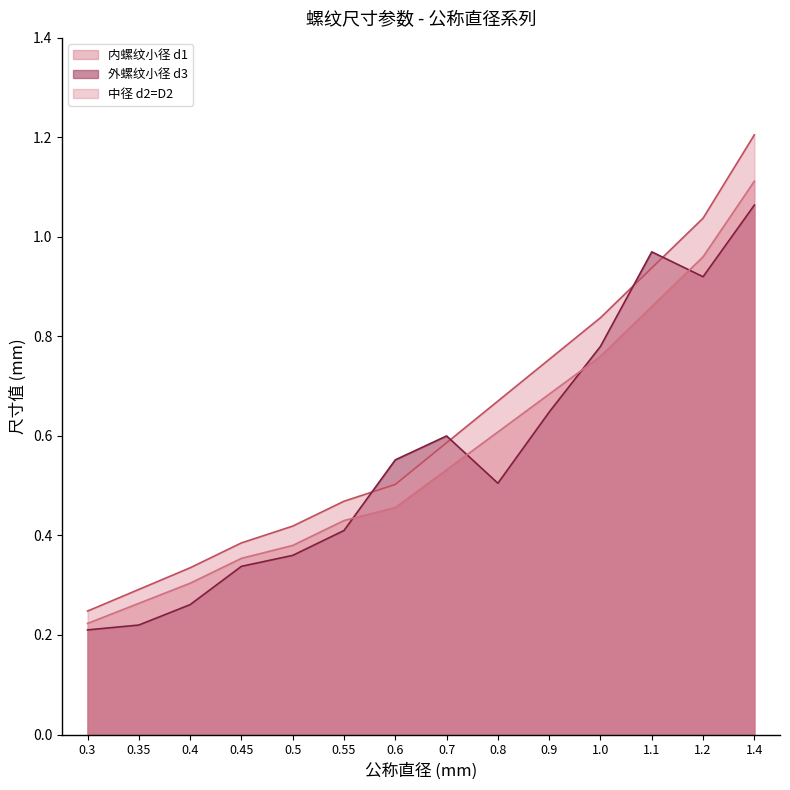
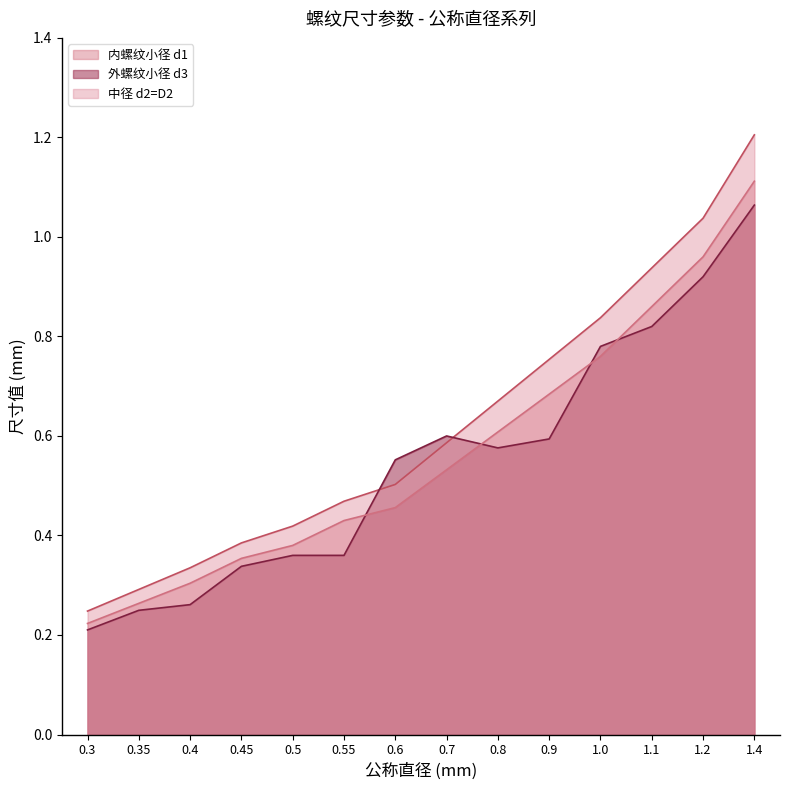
  {
    "外螺纹小径 d3": {
      "0.3": 0.21,
-     "0.35": 0.22,
+     "0.35": 0.25,
      "0.4": 0.26,
      "0.45": 0.34,
      "0.5": 0.36,
-     "0.55": 0.41,
+     "0.55": 0.36,
      "0.6": 0.55,
      "0.7": 0.60,
-     "0.8": 0.51,
-     "0.9": 0.65,
+     "0.8": 0.58,
+     "0.9": 0.59,
      "1.0": 0.78,
-     "1.1": 0.97,
+     "1.1": 0.82,
      "1.2": 0.92,
      "1.4": 1.06
    }
  }
